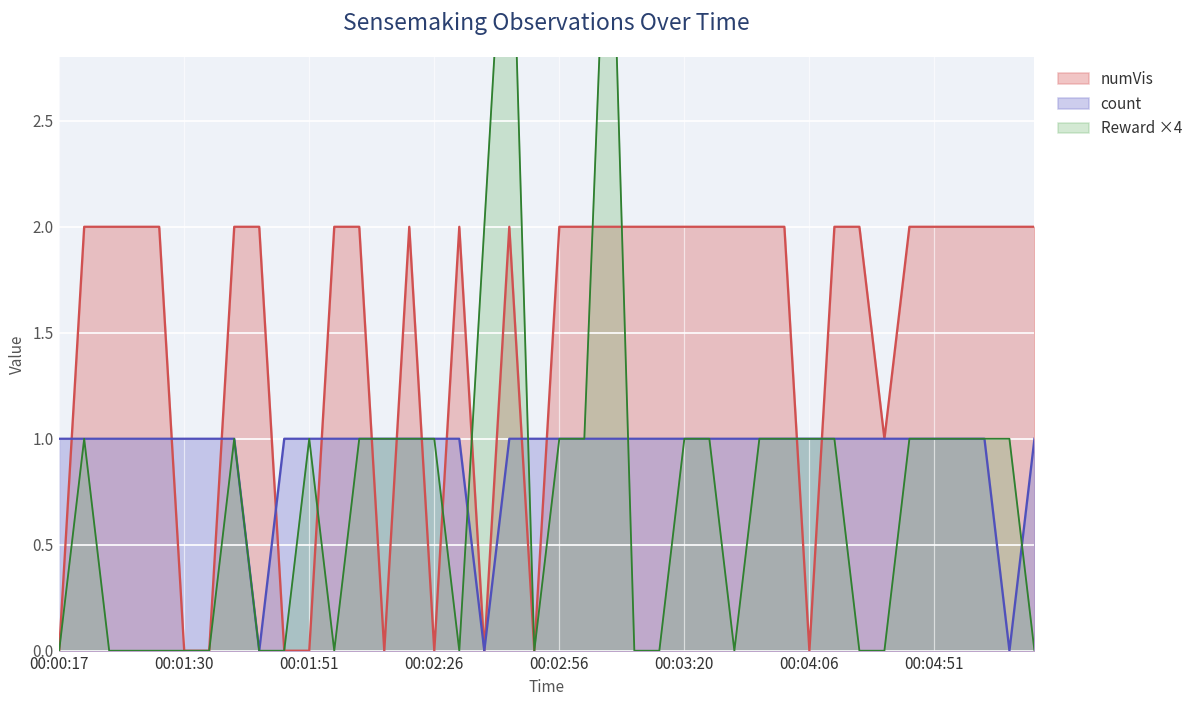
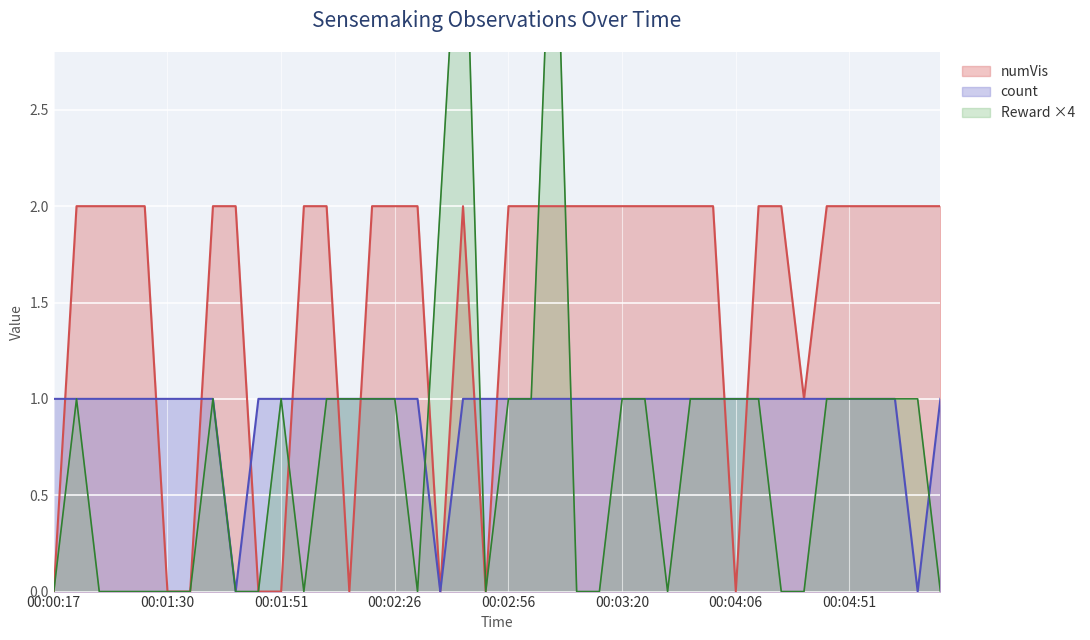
  {
    "numVis": {
      "00:01:51": 0,
-     "00:02:26": 0,
+     "00:02:26": 2,
      "00:02:56": 2,
      "00:03:20": 2,
      "00:04:06": 0,
      "00:04:51": 2
    }
  }
